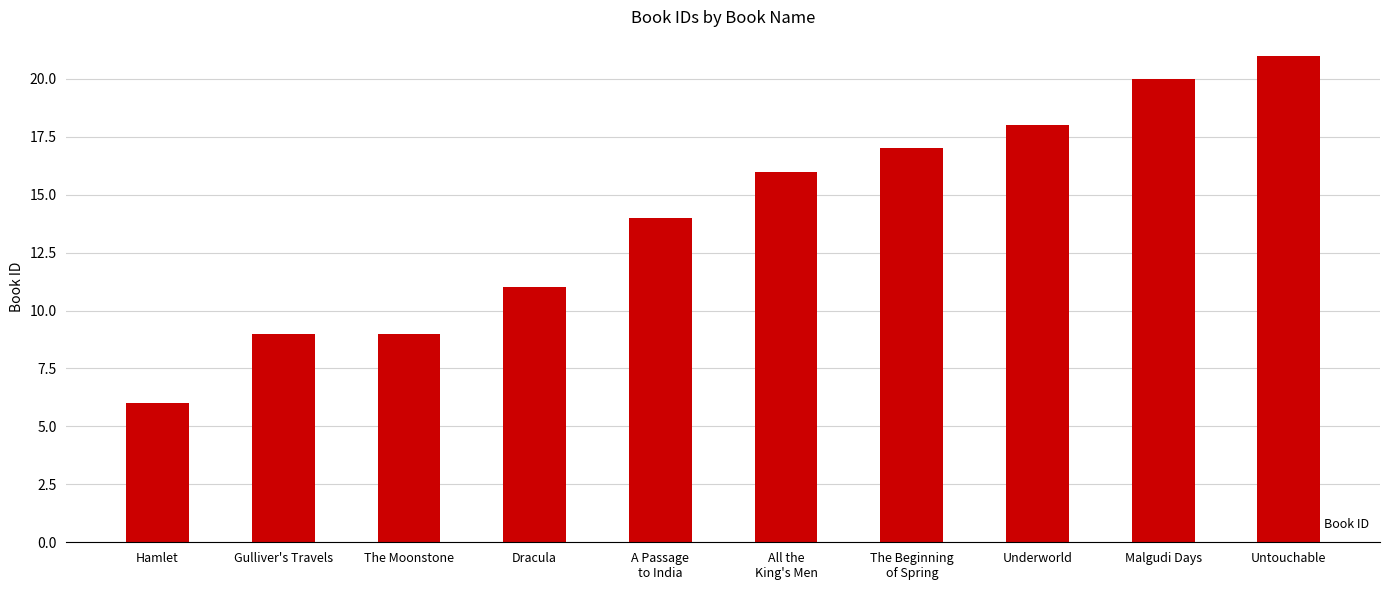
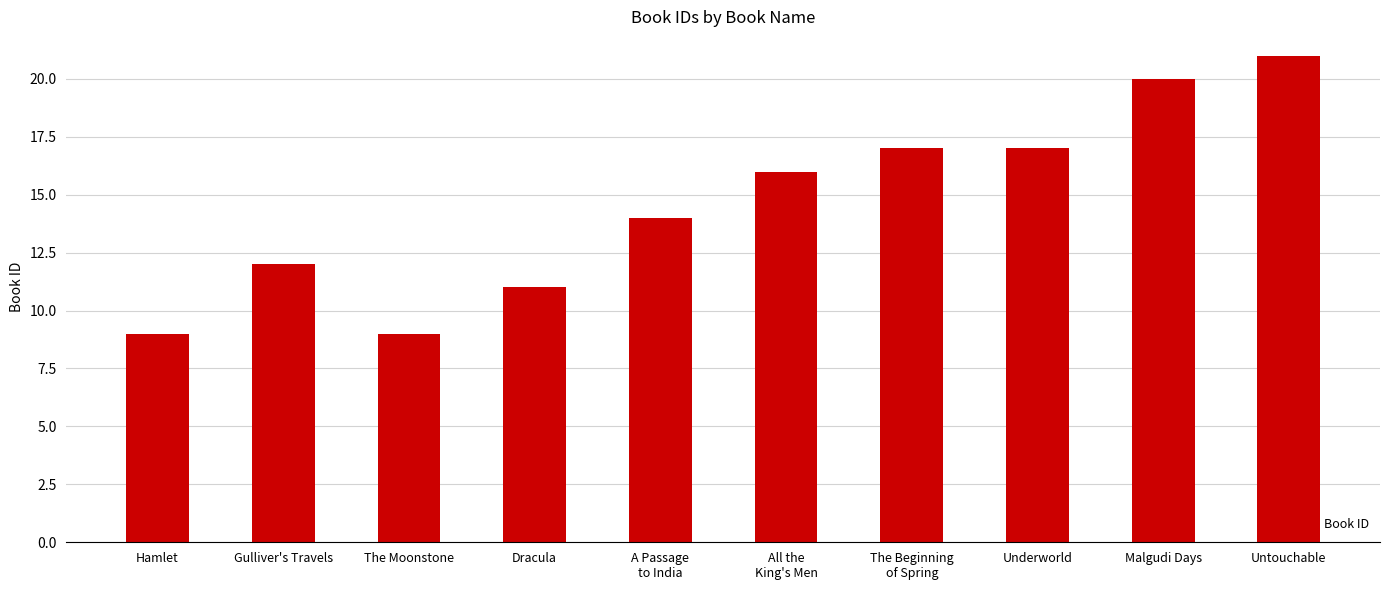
  {
-   "Hamlet": 6,
-   "Gulliver's Travels": 9,
+   "Hamlet": 9,
+   "Gulliver's Travels": 12,
    "The Moonstone": 9,
    "Dracula": 11,
    "A Passage to India": 14,
    "All the King's Men": 16,
    "The Beginning of Spring": 17,
-   "Underworld": 18,
+   "Underworld": 17,
    "Malgudi Days": 20,
    "Untouchable": 21
  }
